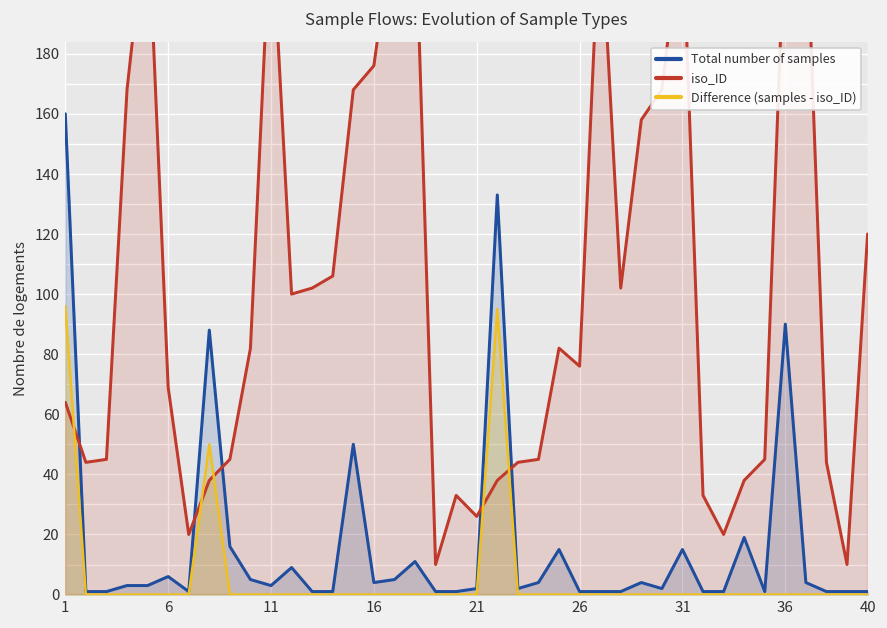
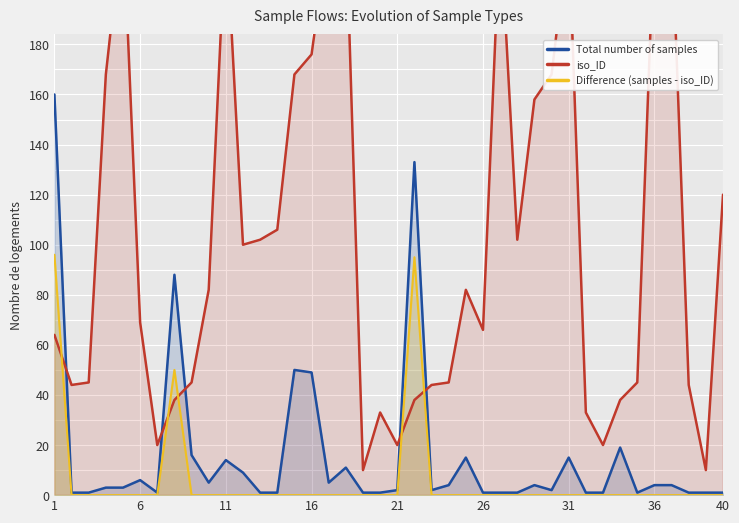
  {
    "Total number of samples": {
      "1": 160,
      "6": 6,
-     "11": 3,
-     "16": 4,
+     "11": 14,
+     "16": 49,
      "21": 2,
      "31": 15,
-     "36": 90
+     "36": 4
    },
    "iso_ID": {
      "1": 64,
      "6": 69,
      "16": 176,
-     "21": 26,
-     "26": 76,
+     "21": 20,
+     "26": 66,
      "40": 120
    },
    "Difference (samples - iso_ID)": {
      "1": 96,
      "6": 0,
      "11": 0,
      "16": 0,
      "21": 0,
      "31": 0,
      "36": 0
    }
  }
